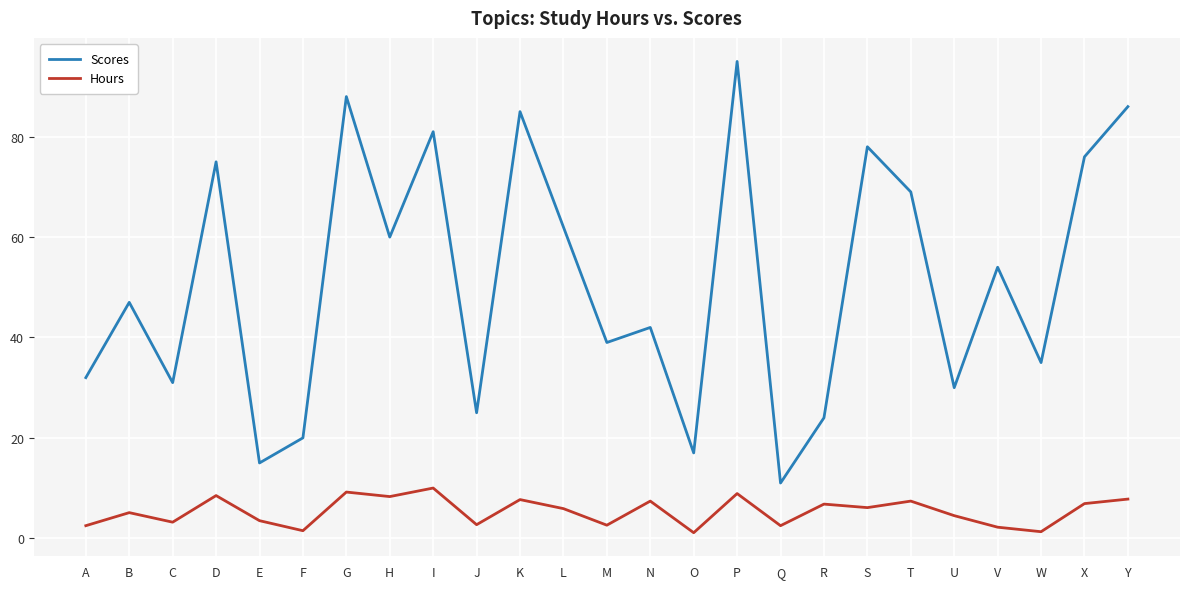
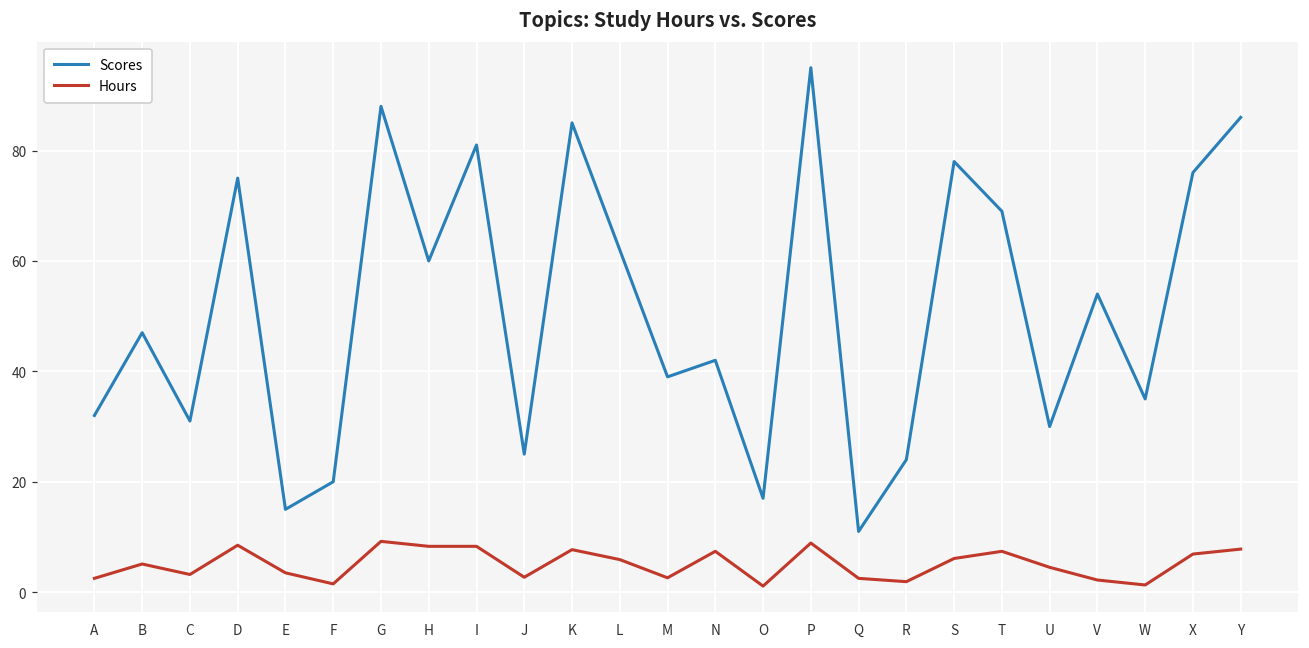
  {
    "Scores": {
      "A": 32,
      "B": 47,
      "C": 31,
      "D": 75,
      "E": 15,
      "F": 20,
      "G": 88,
      "H": 60,
      "I": 81,
      "J": 25,
      "K": 85,
      "L": 62,
      "M": 39,
      "N": 42,
      "O": 17,
      "P": 95,
      "Q": 11,
      "R": 24,
      "S": 78,
      "T": 69,
      "U": 30,
      "V": 54,
      "W": 35,
      "X": 76,
      "Y": 86
    },
    "Hours": {
      "A": 3,
      "B": 5,
      "C": 3,
      "D": 9,
      "E": 4,
      "F": 2,
      "G": 9,
      "H": 8,
-     "I": 10,
+     "I": 8,
      "J": 3,
      "K": 8,
      "L": 6,
      "M": 3,
      "N": 7,
      "O": 1,
      "P": 9,
      "Q": 3,
-     "R": 7,
+     "R": 2,
      "S": 6,
      "T": 7,
      "U": 5,
      "V": 2,
      "W": 1,
      "X": 7,
      "Y": 8
    }
  }
